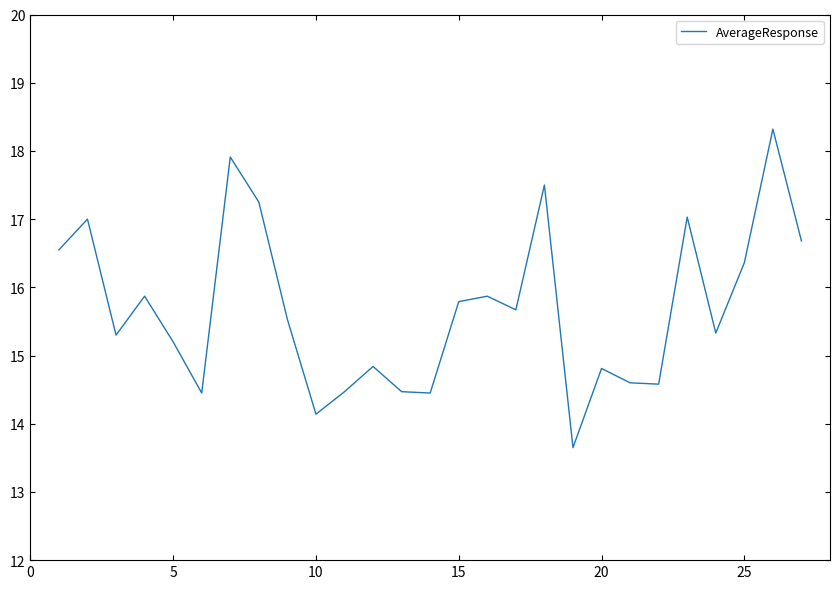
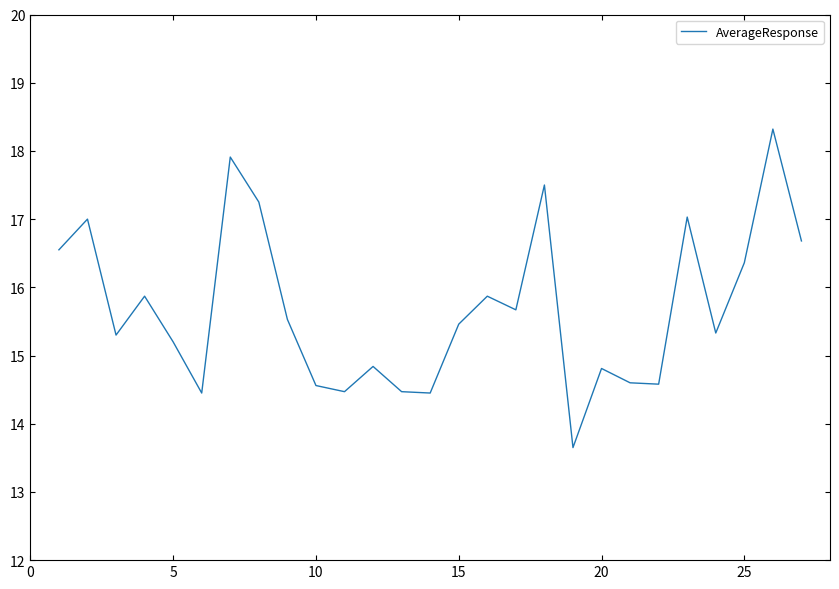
  {
    "5": 15.2,
-   "10": 14.1,
-   "15": 15.8,
+   "10": 14.6,
+   "15": 15.5,
    "20": 14.8,
    "25": 16.4
  }
